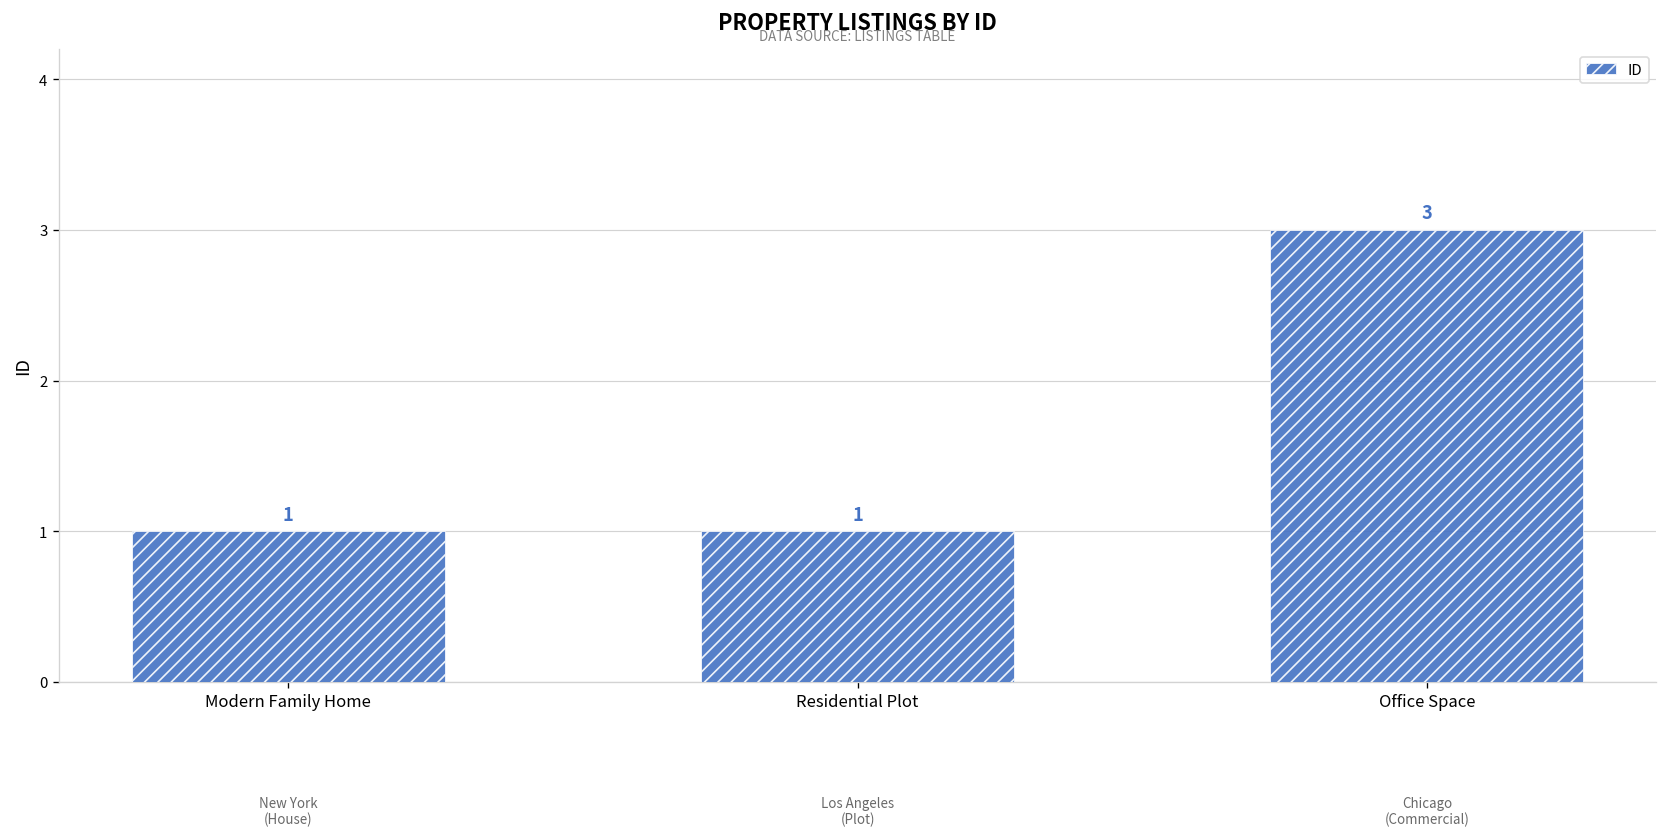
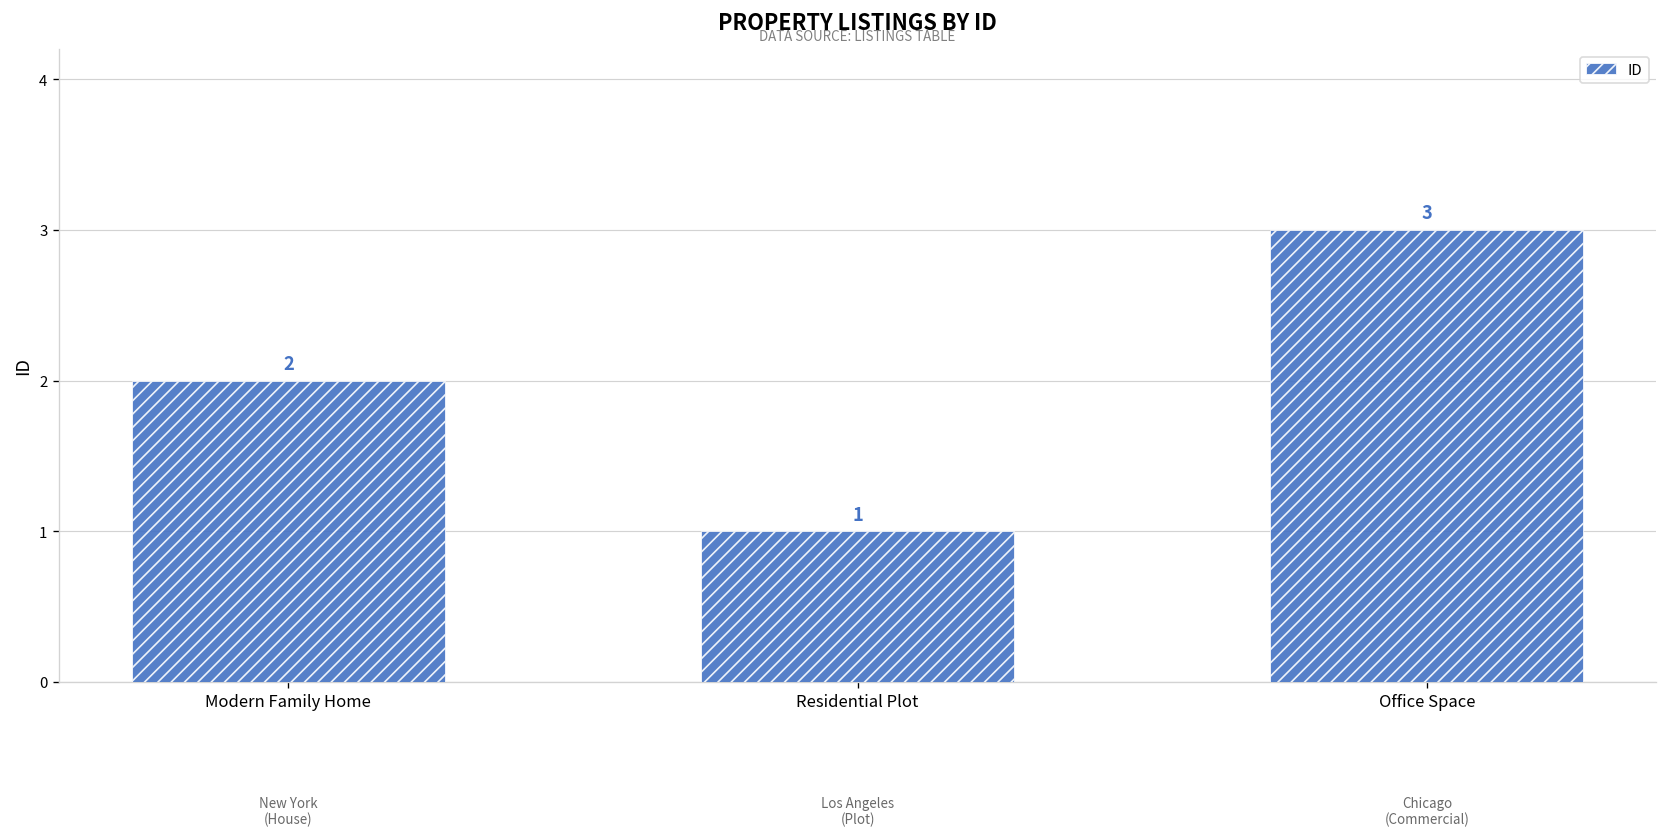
  {
-   "Modern Family Home": 1,
+   "Modern Family Home": 2,
    "Residential Plot": 1,
    "Office Space": 3
  }
